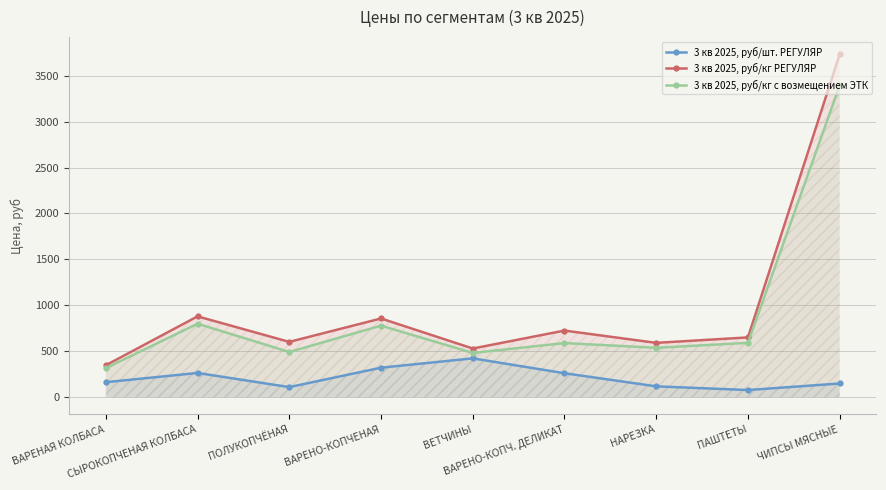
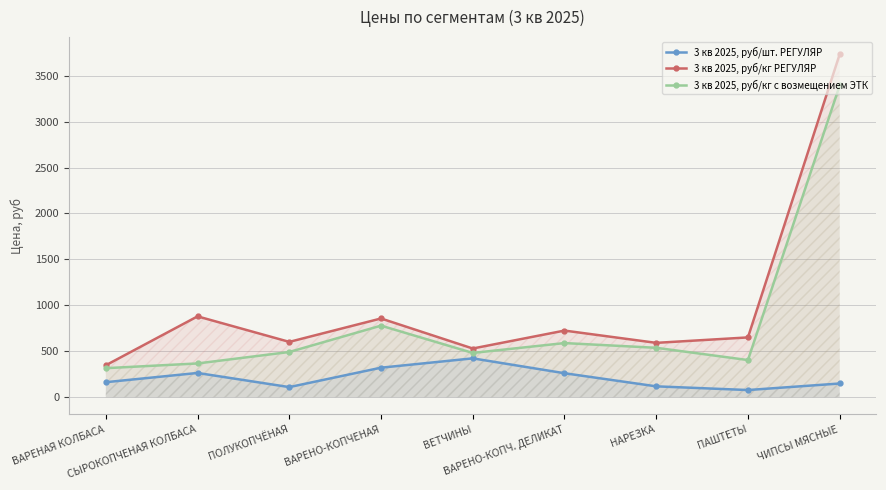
  {
    "3 кв 2025, руб/шт. РЕГУЛЯР": {
      "ВАРЕНАЯ КОЛБАСА": 200,
      "СЫРОКОПЧЕНАЯ КОЛБАСА": 300,
      "ПОЛУКОПЧЁНАЯ": 100,
      "ВАРЕНО-КОПЧЕНАЯ": 300,
      "ВЕТЧИНЫ": 400,
      "ВАРЕНО-КОПЧ. ДЕЛИКАТ": 300,
      "НАРЕЗКА": 100,
      "ПАШТЕТЫ": 100,
      "ЧИПСЫ МЯСНЫЕ": 100
    },
    "3 кв 2025, руб/кг РЕГУЛЯР": {
      "ВАРЕНАЯ КОЛБАСА": 300,
      "СЫРОКОПЧЕНАЯ КОЛБАСА": 900,
      "ПОЛУКОПЧЁНАЯ": 600,
      "ВАРЕНО-КОПЧЕНАЯ": 900,
      "ВЕТЧИНЫ": 500,
      "ВАРЕНО-КОПЧ. ДЕЛИКАТ": 700,
      "НАРЕЗКА": 600,
      "ПАШТЕТЫ": 700
    },
    "3 кв 2025, руб/кг с возмещением ЭТК": {
      "ВАРЕНАЯ КОЛБАСА": 300,
-     "СЫРОКОПЧЕНАЯ КОЛБАСА": 800,
+     "СЫРОКОПЧЕНАЯ КОЛБАСА": 400,
      "ПОЛУКОПЧЁНАЯ": 500,
      "ВАРЕНО-КОПЧЕНАЯ": 800,
      "ВЕТЧИНЫ": 500,
      "ВАРЕНО-КОПЧ. ДЕЛИКАТ": 600,
      "НАРЕЗКА": 500,
-     "ПАШТЕТЫ": 600
+     "ПАШТЕТЫ": 400
    }
  }
